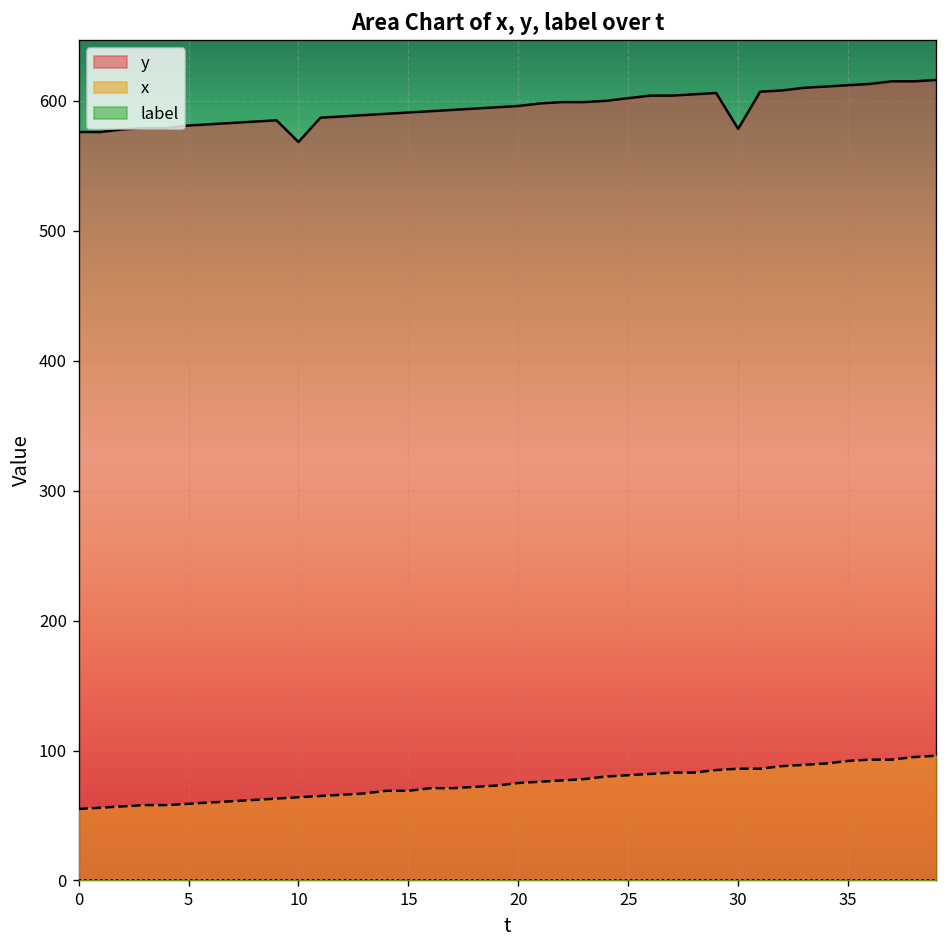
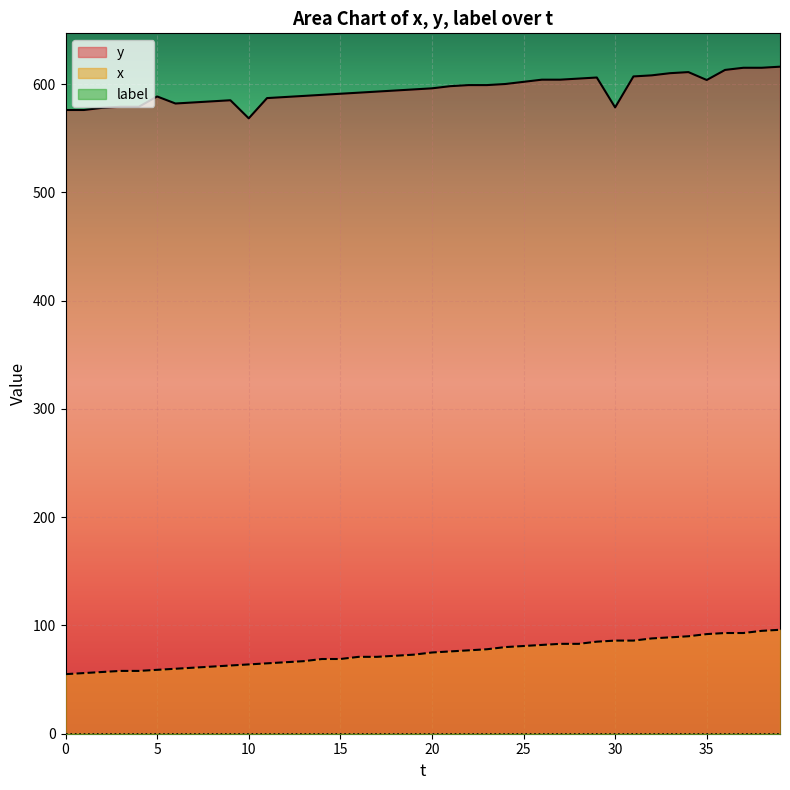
  {
    "y": {
      "0": 576,
-     "5": 581,
+     "5": 589,
      "10": 568,
      "15": 591,
      "20": 596,
      "25": 602,
      "30": 578,
-     "35": 612
+     "35": 604
    },
    "x": {
      "0": 55,
      "5": 59,
      "10": 64,
      "15": 69,
      "20": 75,
      "25": 81,
      "30": 86,
      "35": 92
    },
    "label": {
      "0": 0,
      "5": 0,
      "10": 0,
      "15": 0,
      "20": 0,
      "25": 0,
      "30": 0,
      "35": 0
    }
  }
